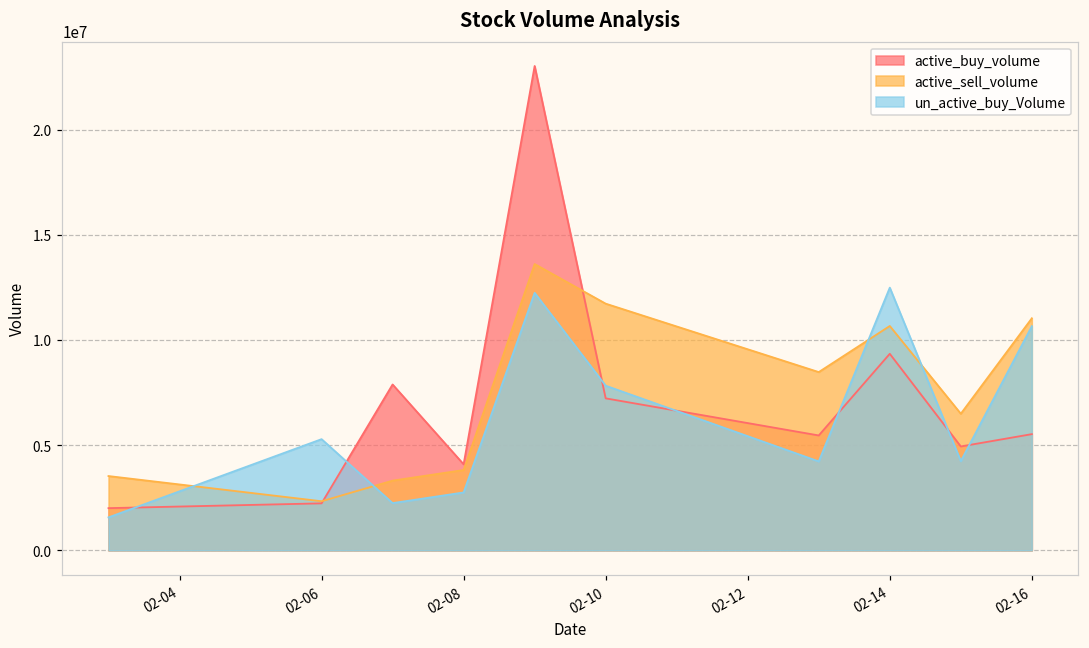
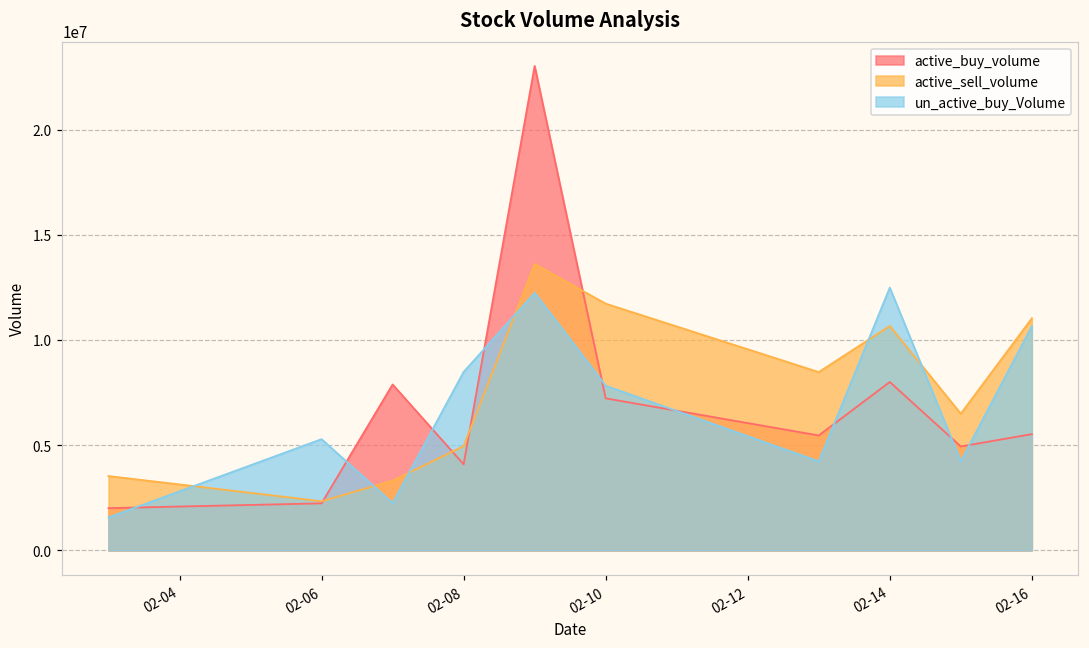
  {
    "active_buy_volume": {
      "02-08": 4100000,
      "02-10": 7200000,
-     "02-14": 9300000,
+     "02-14": 8000000,
      "02-16": 5500000
    },
    "active_sell_volume": {
-     "02-08": 3800000,
+     "02-08": 5000000,
      "02-10": 11700000,
      "02-14": 10700000,
      "02-16": 11000000
    },
    "un_active_buy_Volume": {
      "02-06": 5300000,
-     "02-08": 2800000,
+     "02-08": 8500000,
      "02-10": 7800000,
      "02-14": 12500000,
      "02-16": 10700000
    }
  }
